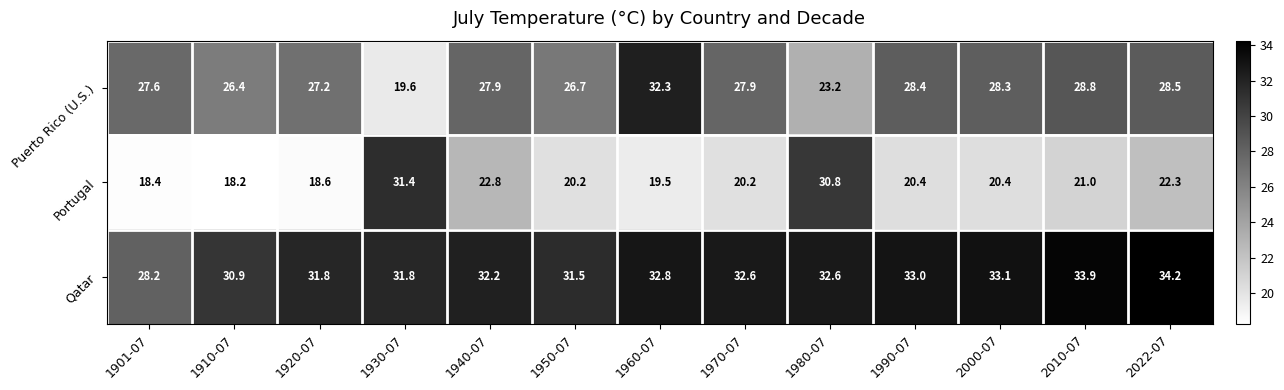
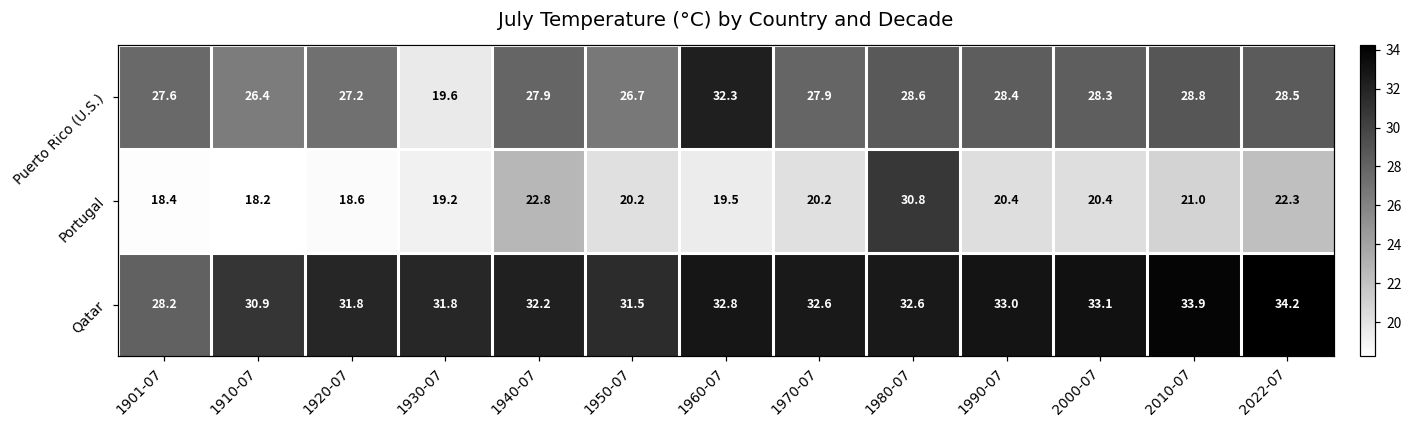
  {
    "Puerto Rico (U.S.)": {
      "1901-07": 27.6,
      "1910-07": 26.4,
      "1920-07": 27.2,
      "1930-07": 19.6,
      "1940-07": 27.9,
      "1950-07": 26.7,
      "1960-07": 32.3,
      "1970-07": 27.9,
-     "1980-07": 23.2,
+     "1980-07": 28.6,
      "1990-07": 28.4,
      "2000-07": 28.3,
      "2010-07": 28.8,
      "2022-07": 28.5
    },
    "Portugal": {
      "1901-07": 18.4,
      "1910-07": 18.2,
      "1920-07": 18.6,
-     "1930-07": 31.4,
+     "1930-07": 19.2,
      "1940-07": 22.8,
      "1950-07": 20.2,
      "1960-07": 19.5,
      "1970-07": 20.2,
      "1980-07": 30.8,
      "1990-07": 20.4,
      "2000-07": 20.4,
      "2010-07": 21.0,
      "2022-07": 22.3
    },
    "Qatar": {
      "1901-07": 28.2,
      "1910-07": 30.9,
      "1920-07": 31.8,
      "1930-07": 31.8,
      "1940-07": 32.2,
      "1950-07": 31.5,
      "1960-07": 32.8,
      "1970-07": 32.6,
      "1980-07": 32.6,
      "1990-07": 33.0,
      "2000-07": 33.1,
      "2010-07": 33.9,
      "2022-07": 34.2
    }
  }
